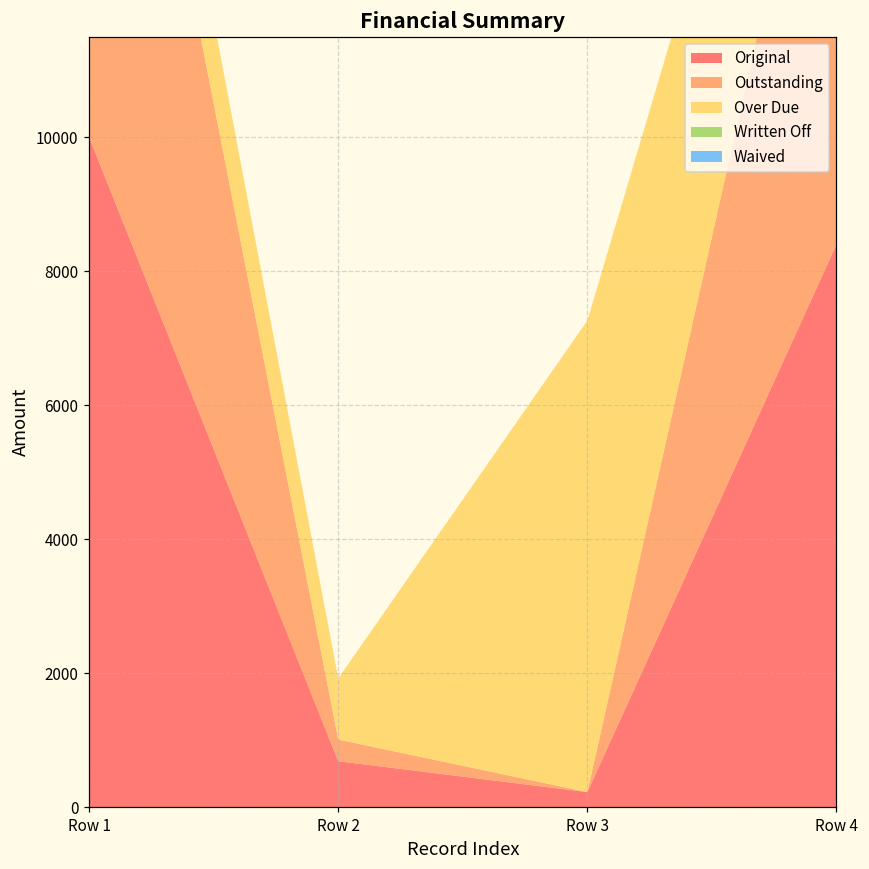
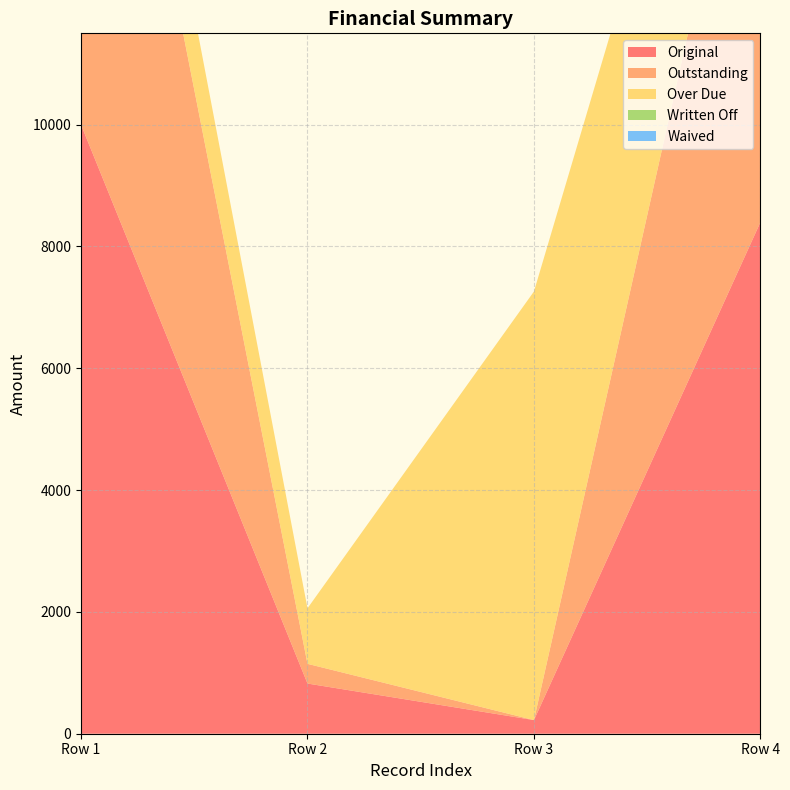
  {
    "Original": {
      "Row 1": 10000,
-     "Row 2": 700,
+     "Row 2": 800,
      "Row 4": 8400
    },
    "Outstanding": {
      "Row 2": 300
    }
  }
